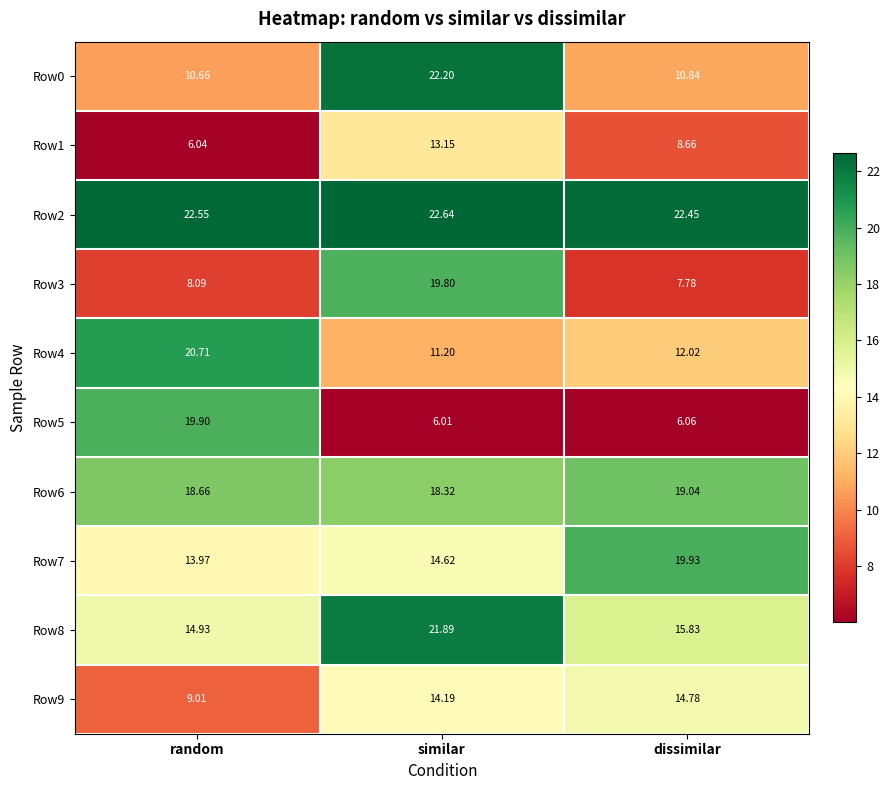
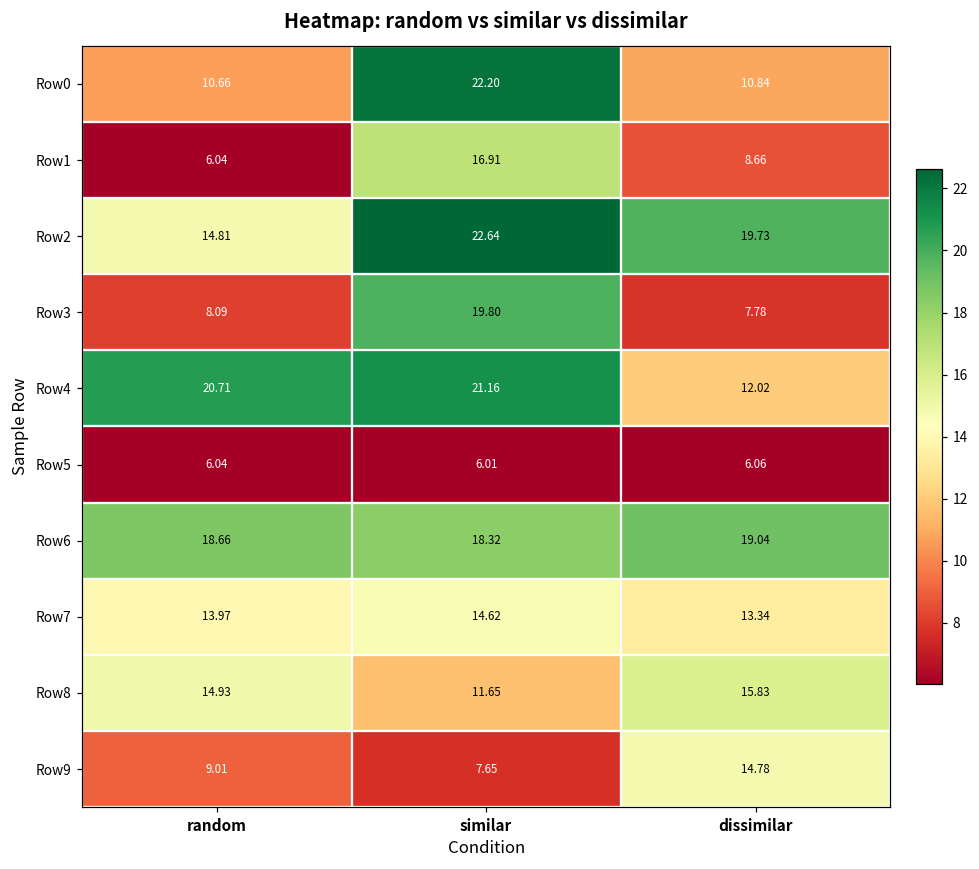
  {
    "Row0": {
      "random": 10.66,
      "similar": 22.20,
      "dissimilar": 10.84
    },
    "Row1": {
      "random": 6.04,
-     "similar": 13.15,
+     "similar": 16.91,
      "dissimilar": 8.66
    },
    "Row2": {
-     "random": 22.55,
+     "random": 14.81,
      "similar": 22.64,
-     "dissimilar": 22.45
+     "dissimilar": 19.73
    },
    "Row3": {
      "random": 8.09,
      "similar": 19.80,
      "dissimilar": 7.78
    },
    "Row4": {
      "random": 20.71,
-     "similar": 11.20,
+     "similar": 21.16,
      "dissimilar": 12.02
    },
    "Row5": {
-     "random": 19.90,
+     "random": 6.04,
      "similar": 6.01,
      "dissimilar": 6.06
    },
    "Row6": {
      "random": 18.66,
      "similar": 18.32,
      "dissimilar": 19.04
    },
    "Row7": {
      "random": 13.97,
      "similar": 14.62,
-     "dissimilar": 19.93
+     "dissimilar": 13.34
    },
    "Row8": {
      "random": 14.93,
-     "similar": 21.89,
+     "similar": 11.65,
      "dissimilar": 15.83
    },
    "Row9": {
      "random": 9.01,
-     "similar": 14.19,
+     "similar": 7.65,
      "dissimilar": 14.78
    }
  }
